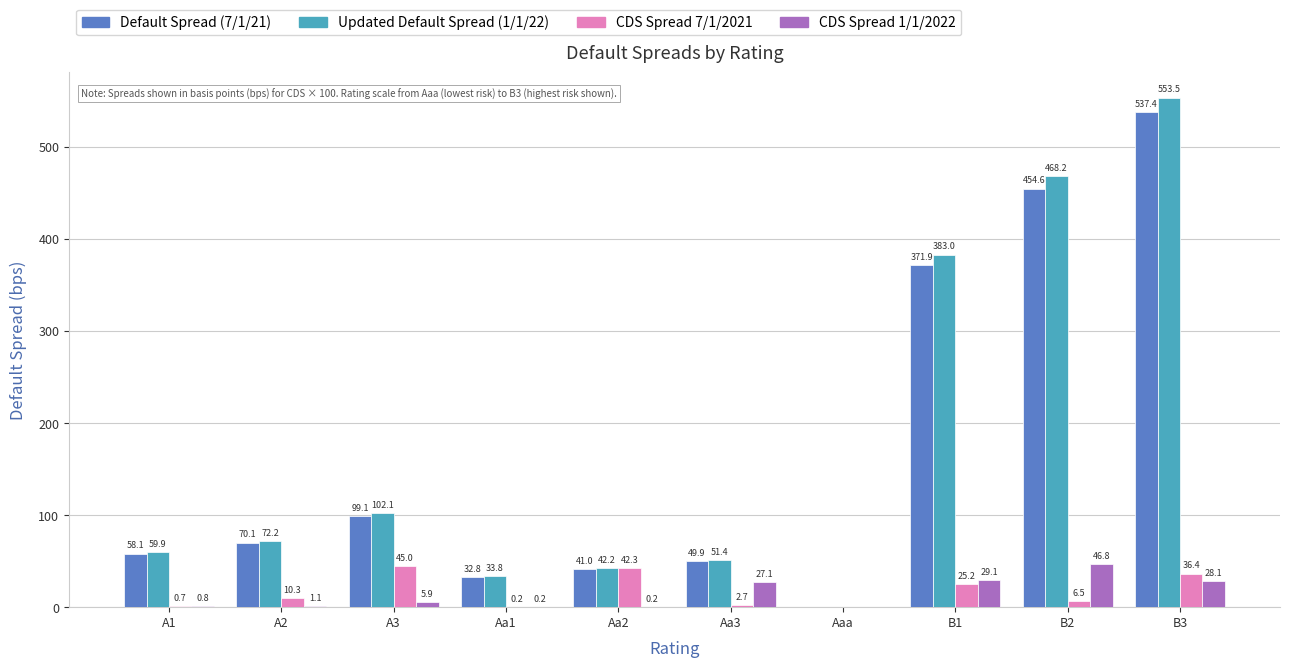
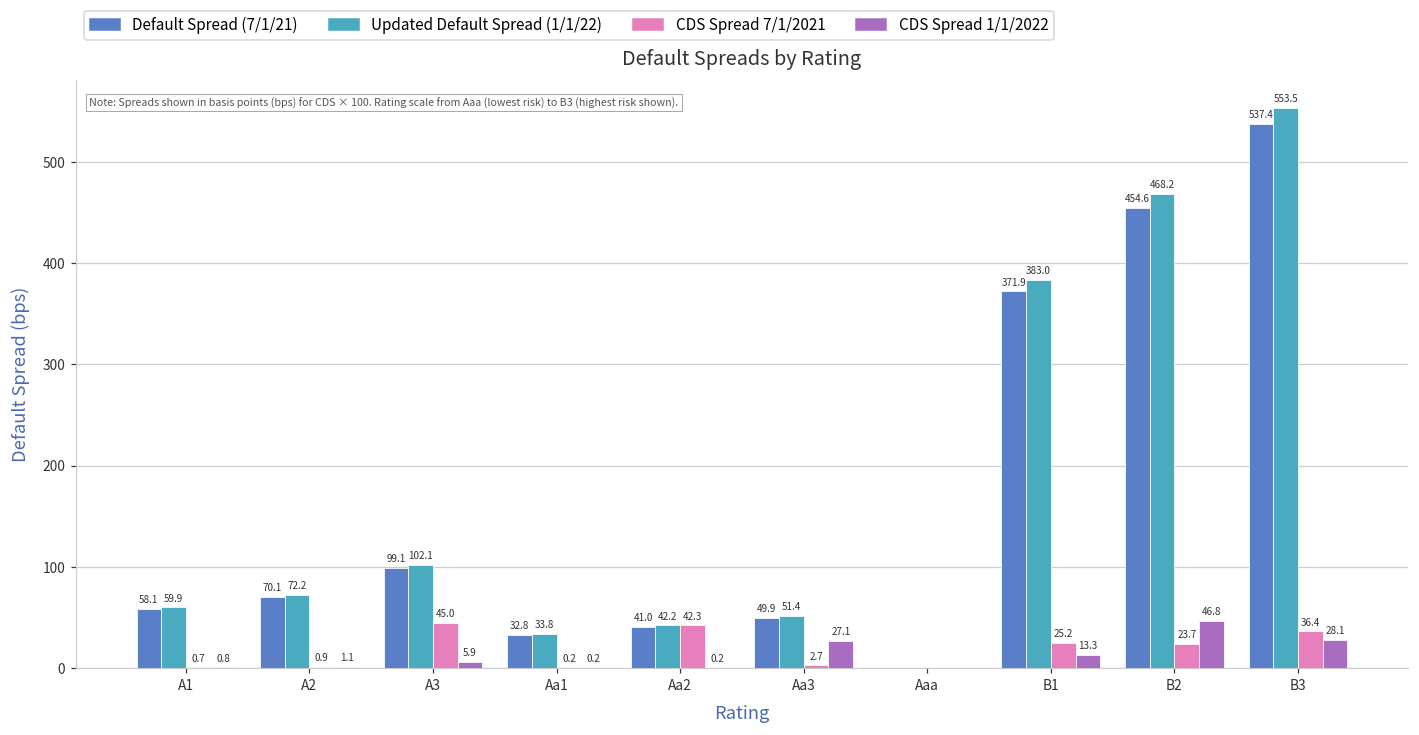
  {
    "CDS Spread 7/1/2021": {
      "A1": 0.7,
-     "A2": 10.3,
+     "A2": 0.9,
      "A3": 45.0,
      "Aa1": 0.2,
      "Aa2": 42.3,
      "Aa3": 2.7,
      "B1": 25.2,
-     "B2": 6.5,
+     "B2": 23.7,
      "B3": 36.4
    },
    "CDS Spread 1/1/2022": {
      "A1": 0.8,
      "A2": 1.1,
      "A3": 5.9,
      "Aa1": 0.2,
      "Aa2": 0.2,
      "Aa3": 27.1,
-     "B1": 29.1,
+     "B1": 13.3,
      "B2": 46.8,
      "B3": 28.1
    }
  }
